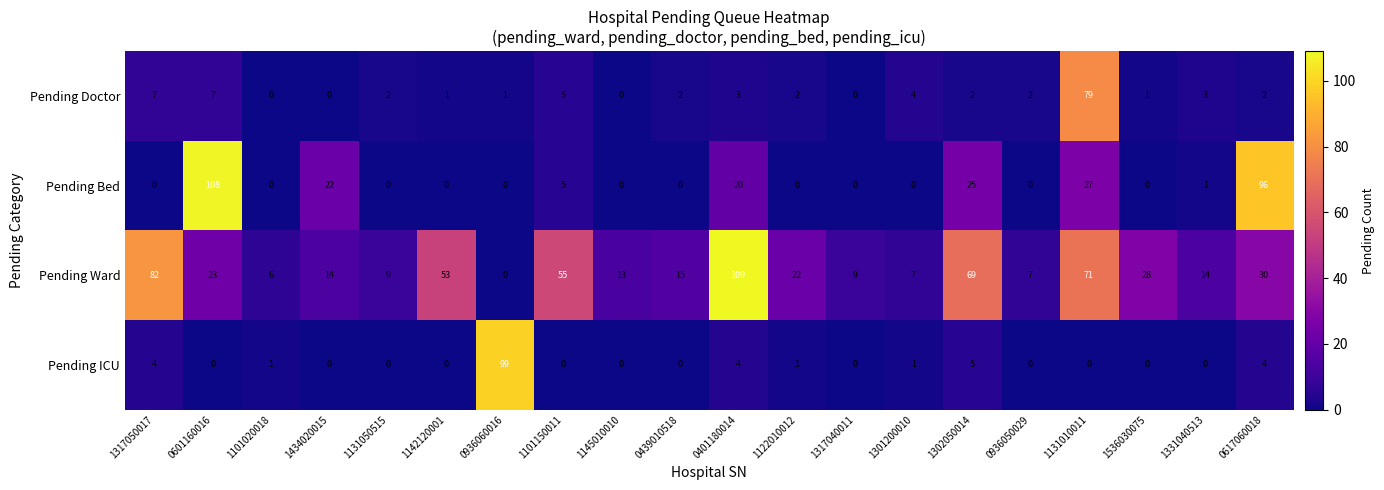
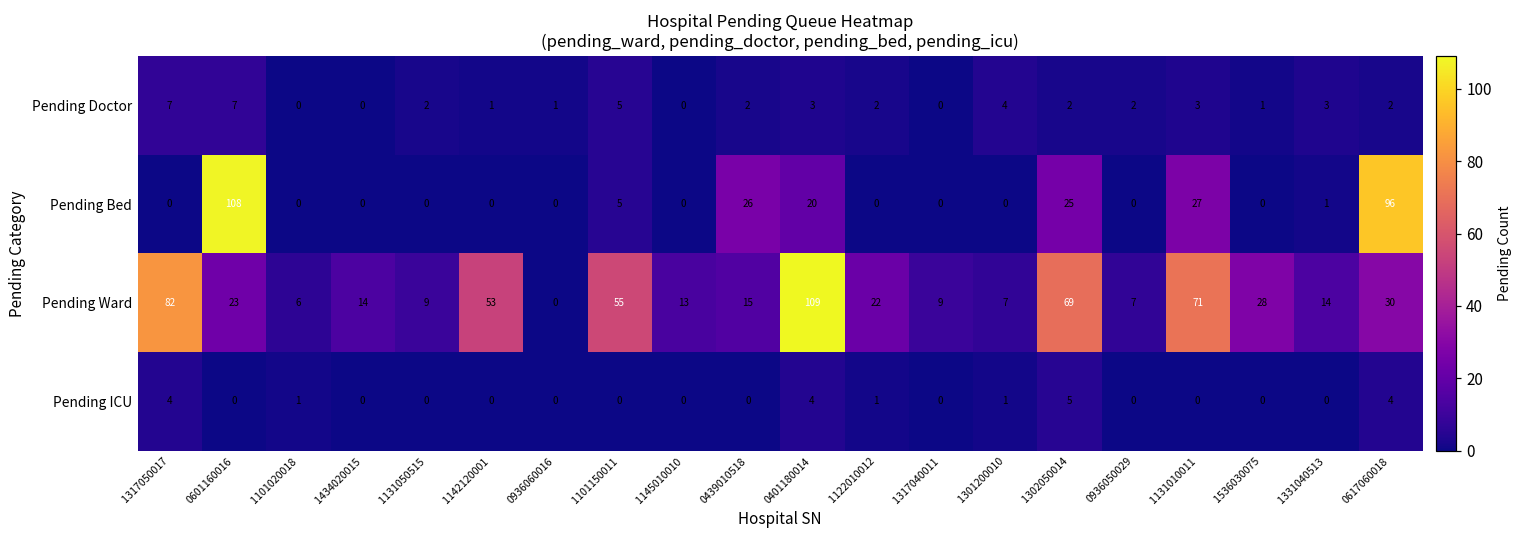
  {
    "Pending Doctor": {
      "1317050017": 7,
      "0601160016": 7,
      "1101020018": 0,
      "1434020015": 0,
      "1131050515": 2,
      "1142120001": 1,
      "0936060016": 1,
      "1101150011": 5,
      "1145010010": 0,
      "0439010518": 2,
      "0401180014": 3,
      "1122010012": 2,
      "1317040011": 0,
      "1301200010": 4,
      "1302050014": 2,
      "0936050029": 2,
-     "1131010011": 79,
+     "1131010011": 3,
      "1536030075": 1,
      "1331040513": 3,
      "0617060018": 2
    },
    "Pending Bed": {
      "1317050017": 0,
      "0601160016": 108,
      "1101020018": 0,
-     "1434020015": 22,
+     "1434020015": 0,
      "1131050515": 0,
      "1142120001": 0,
      "0936060016": 0,
      "1101150011": 5,
      "1145010010": 0,
-     "0439010518": 0,
+     "0439010518": 26,
      "0401180014": 20,
      "1122010012": 0,
      "1317040011": 0,
      "1301200010": 0,
      "1302050014": 25,
      "0936050029": 0,
      "1131010011": 27,
      "1536030075": 0,
      "1331040513": 1,
      "0617060018": 96
    },
    "Pending Ward": {
      "1317050017": 82,
      "0601160016": 23,
      "1101020018": 6,
      "1434020015": 14,
      "1131050515": 9,
      "1142120001": 53,
      "0936060016": 0,
      "1101150011": 55,
      "1145010010": 13,
      "0439010518": 15,
      "0401180014": 109,
      "1122010012": 22,
      "1317040011": 9,
      "1301200010": 7,
      "1302050014": 69,
      "0936050029": 7,
      "1131010011": 71,
      "1536030075": 28,
      "1331040513": 14,
      "0617060018": 30
    },
    "Pending ICU": {
      "1317050017": 4,
      "0601160016": 0,
      "1101020018": 1,
      "1434020015": 0,
      "1131050515": 0,
      "1142120001": 0,
-     "0936060016": 99,
+     "0936060016": 0,
      "1101150011": 0,
      "1145010010": 0,
      "0439010518": 0,
      "0401180014": 4,
      "1122010012": 1,
      "1317040011": 0,
      "1301200010": 1,
      "1302050014": 5,
      "0936050029": 0,
      "1131010011": 0,
      "1536030075": 0,
      "1331040513": 0,
      "0617060018": 4
    }
  }
